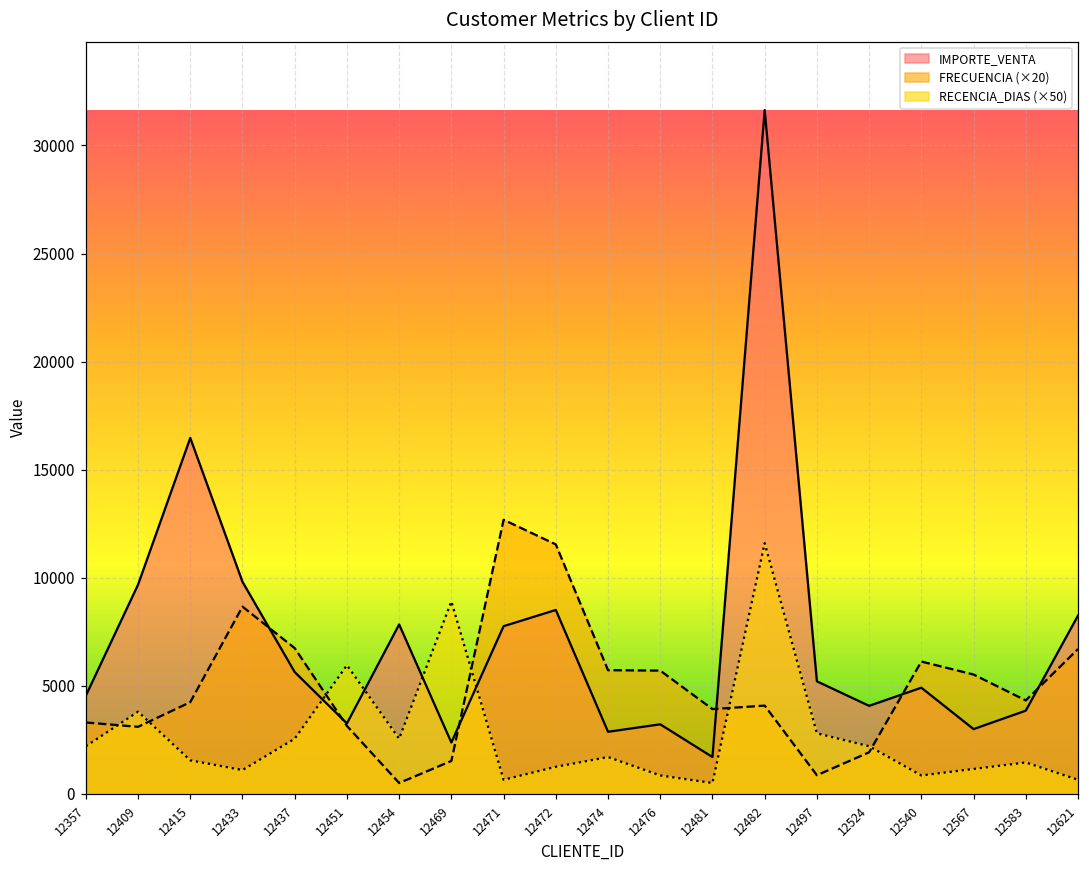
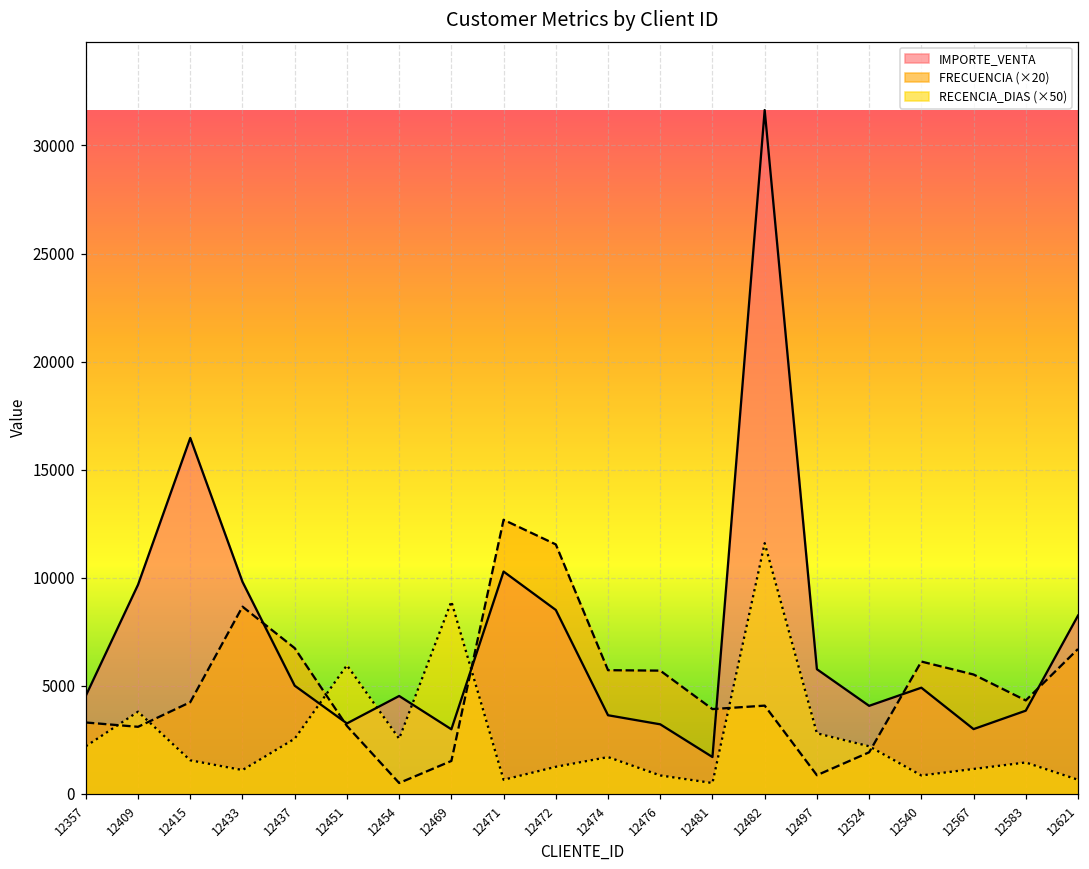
  {
    "IMPORTE_VENTA": {
      "12357": 4500,
      "12409": 9700,
      "12415": 16500,
      "12433": 9800,
-     "12437": 5600,
-     "12454": 7800,
-     "12469": 2400,
-     "12471": 7800,
+     "12437": 5000,
+     "12454": 4500,
+     "12469": 3000,
+     "12471": 10300,
      "12472": 8500,
-     "12474": 2900,
+     "12474": 3600,
      "12476": 3200,
      "12481": 1700,
      "12482": 31600,
-     "12497": 5200,
+     "12497": 5800,
      "12524": 4100,
      "12540": 4900,
      "12567": 3000,
      "12583": 3800,
      "12621": 8200
    }
  }
